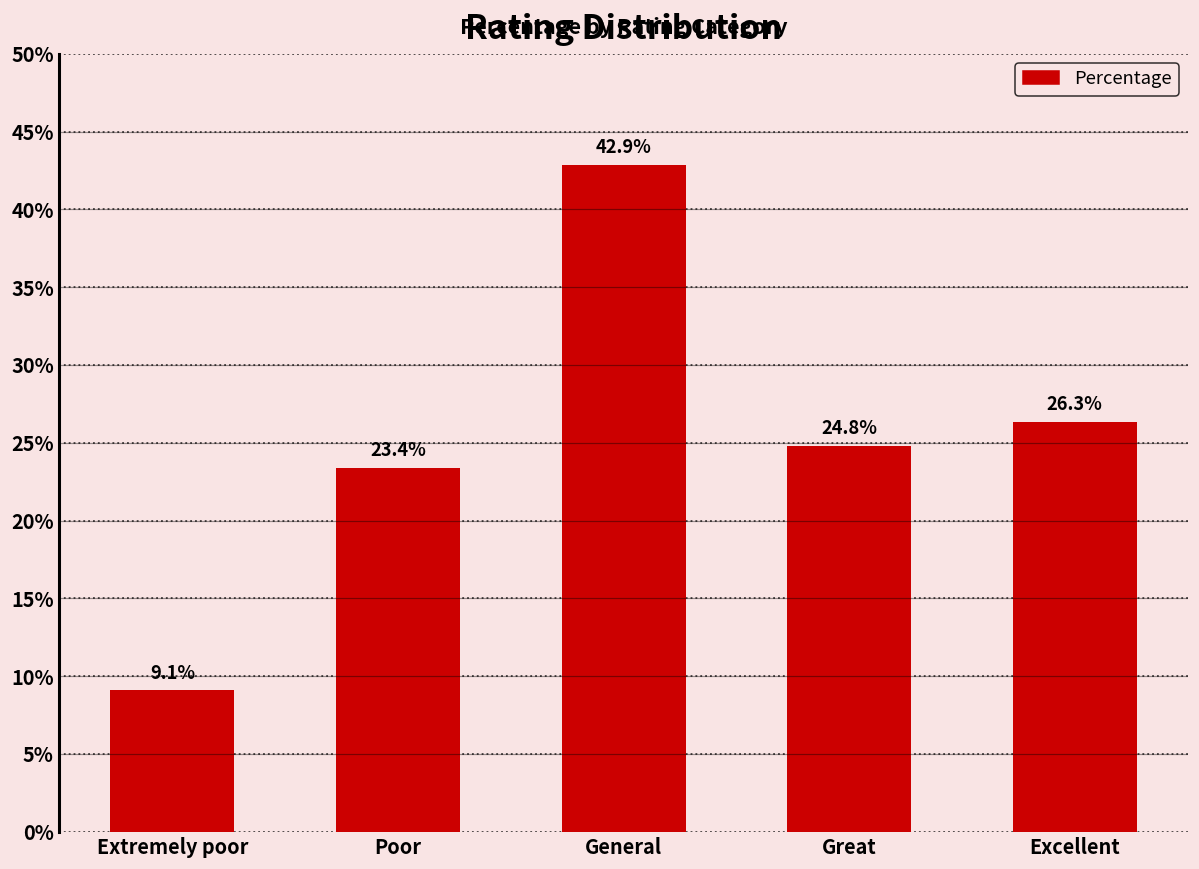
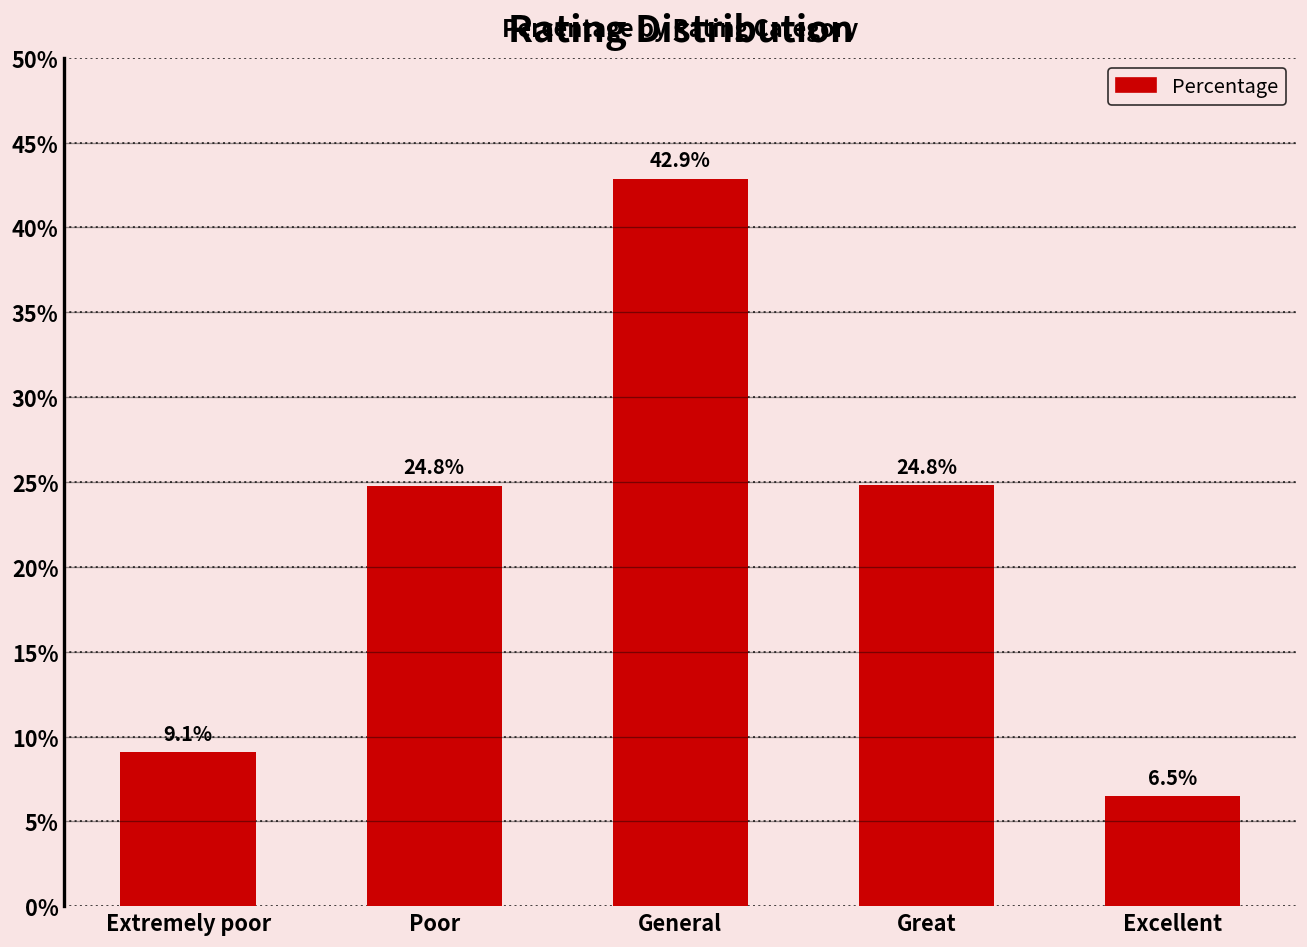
  {
    "Extremely poor": "9.1%",
-   "Poor": "23.4%",
+   "Poor": "24.8%",
    "General": "42.9%",
    "Great": "24.8%",
-   "Excellent": "26.3%"
+   "Excellent": "6.5%"
  }
